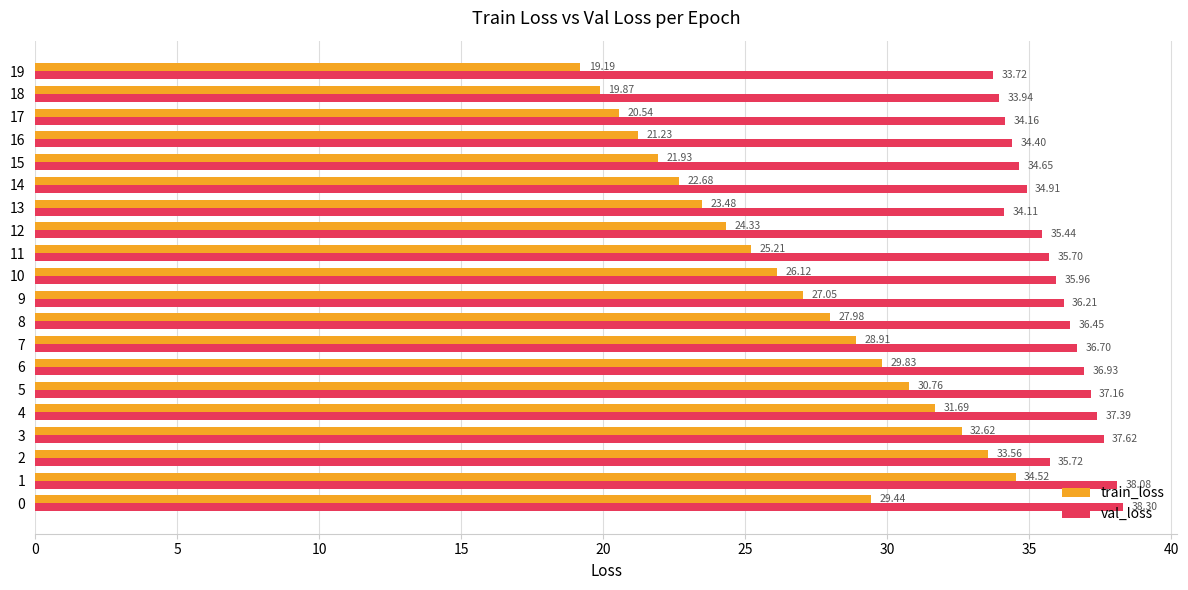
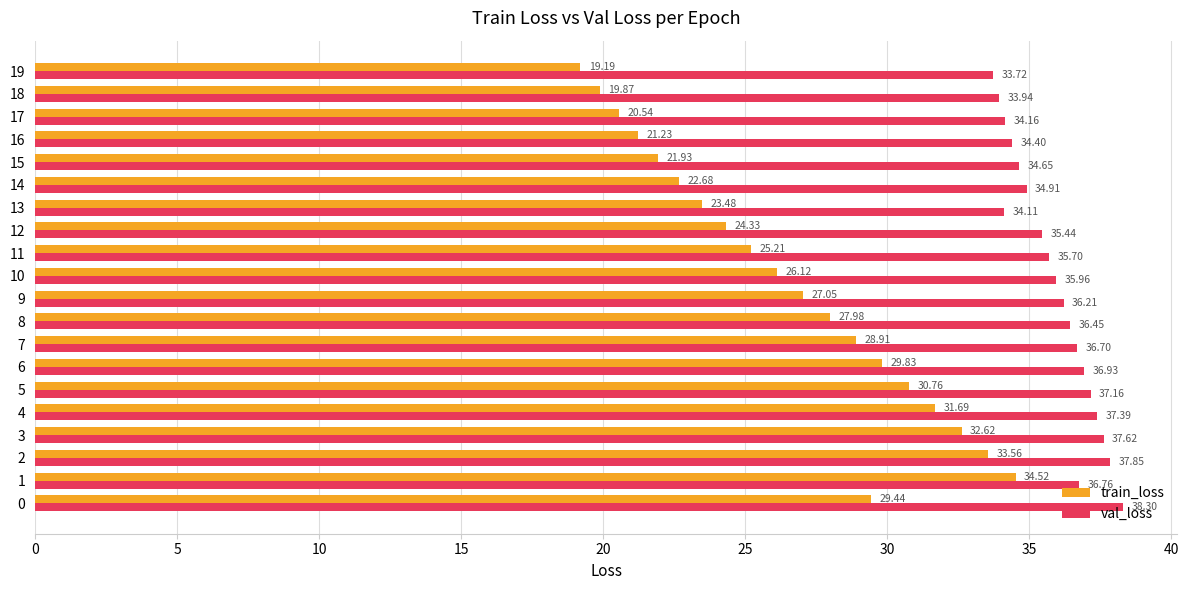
  {
    "train_loss": {
      "19": 19.19,
      "18": 19.87,
      "17": 20.54,
      "16": 21.23,
      "15": 21.93,
      "14": 22.68,
      "13": 23.48,
      "12": 24.33,
      "11": 25.21,
      "10": 26.12,
      "9": 27.05,
      "8": 27.98,
      "7": 28.91,
      "6": 29.83,
      "5": 30.76,
      "4": 31.69,
      "3": 32.62,
      "2": 33.56,
      "1": 34.52,
      "0": 29.44
    },
    "val_loss": {
      "19": 33.72,
      "18": 33.94,
      "17": 34.16,
      "16": 34.40,
      "15": 34.65,
      "14": 34.91,
      "13": 34.11,
      "12": 35.44,
      "11": 35.70,
      "10": 35.96,
      "9": 36.21,
      "8": 36.45,
      "7": 36.70,
      "6": 36.93,
      "5": 37.16,
      "4": 37.39,
      "3": 37.62,
-     "2": 35.72,
-     "1": 38.08,
+     "2": 37.85,
+     "1": 36.76,
      "0": 38.30
    }
  }
